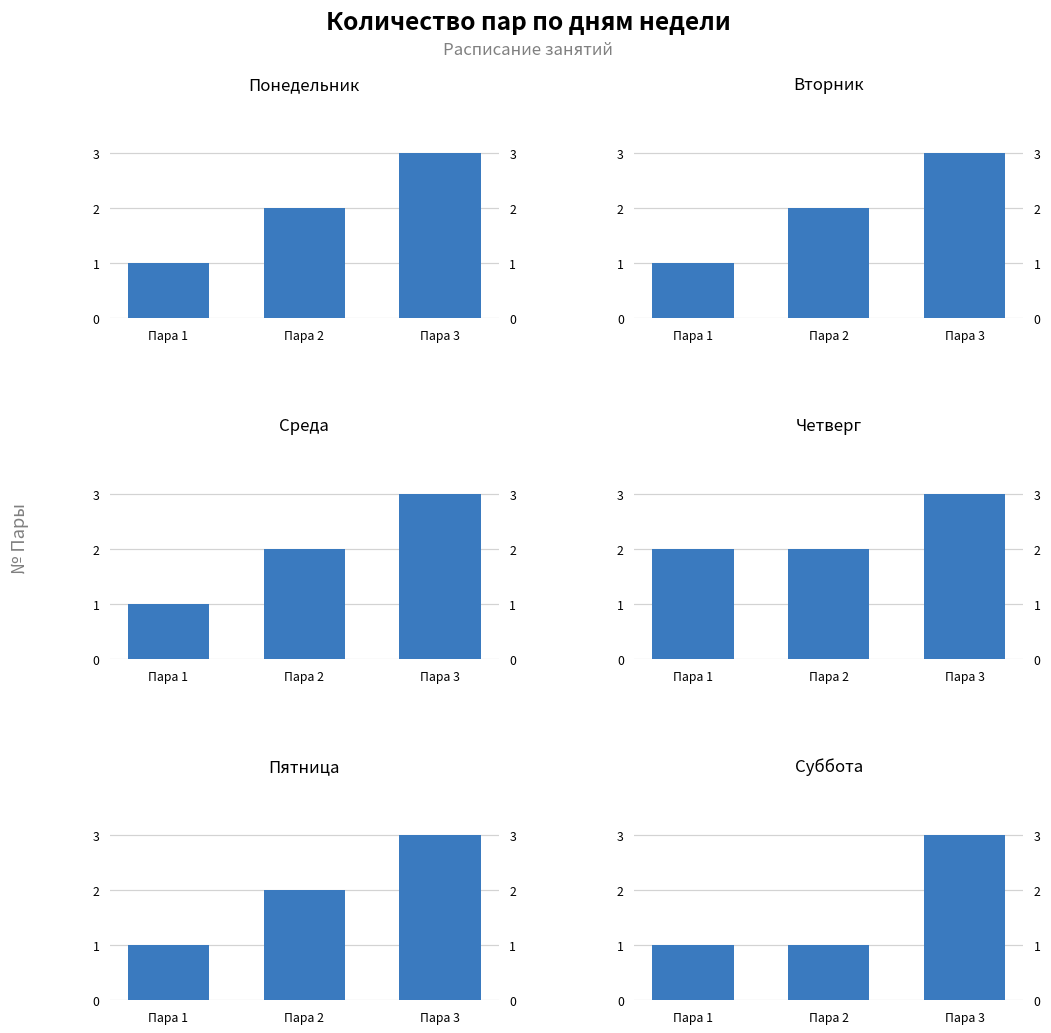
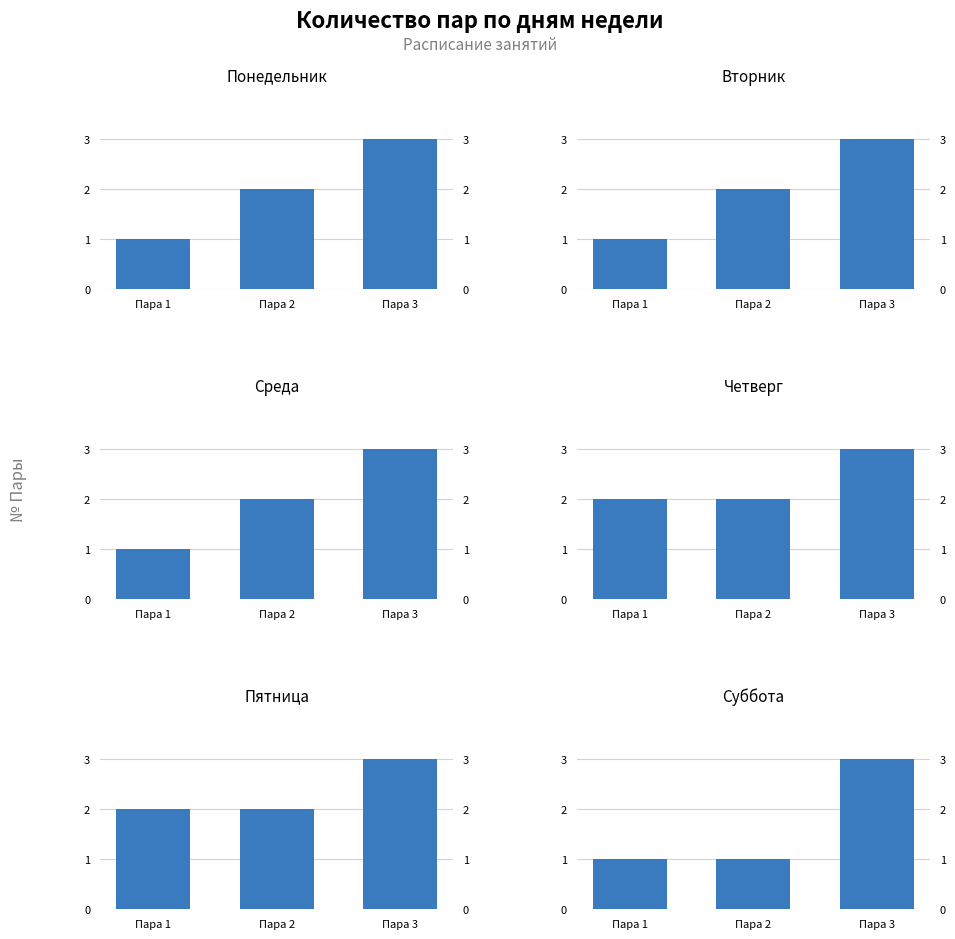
  {
    "Понедельник": {
      "Пара 1": 1.0,
      "Пара 2": 2.0,
      "Пара 3": 3.0
    },
    "Вторник": {
      "Пара 1": 1.0,
      "Пара 2": 2.0,
      "Пара 3": 3.0
    },
    "Среда": {
      "Пара 1": 1.0,
      "Пара 2": 2.0,
      "Пара 3": 3.0
    },
    "Четверг": {
      "Пара 1": 2.0,
      "Пара 2": 2.0,
      "Пара 3": 3.0
    },
    "Пятница": {
-     "Пара 1": 1,
+     "Пара 1": 2,
      "Пара 2": 2,
      "Пара 3": 3
    },
    "Суббота": {
      "Пара 1": 1.0,
      "Пара 2": 1.0,
      "Пара 3": 3.0
    }
  }
